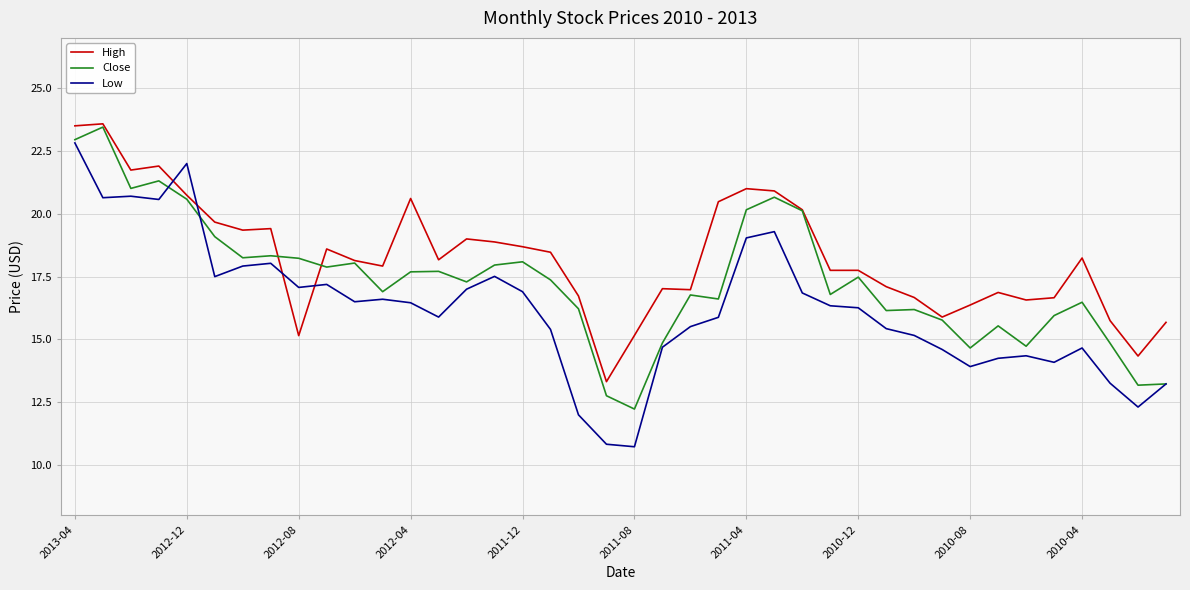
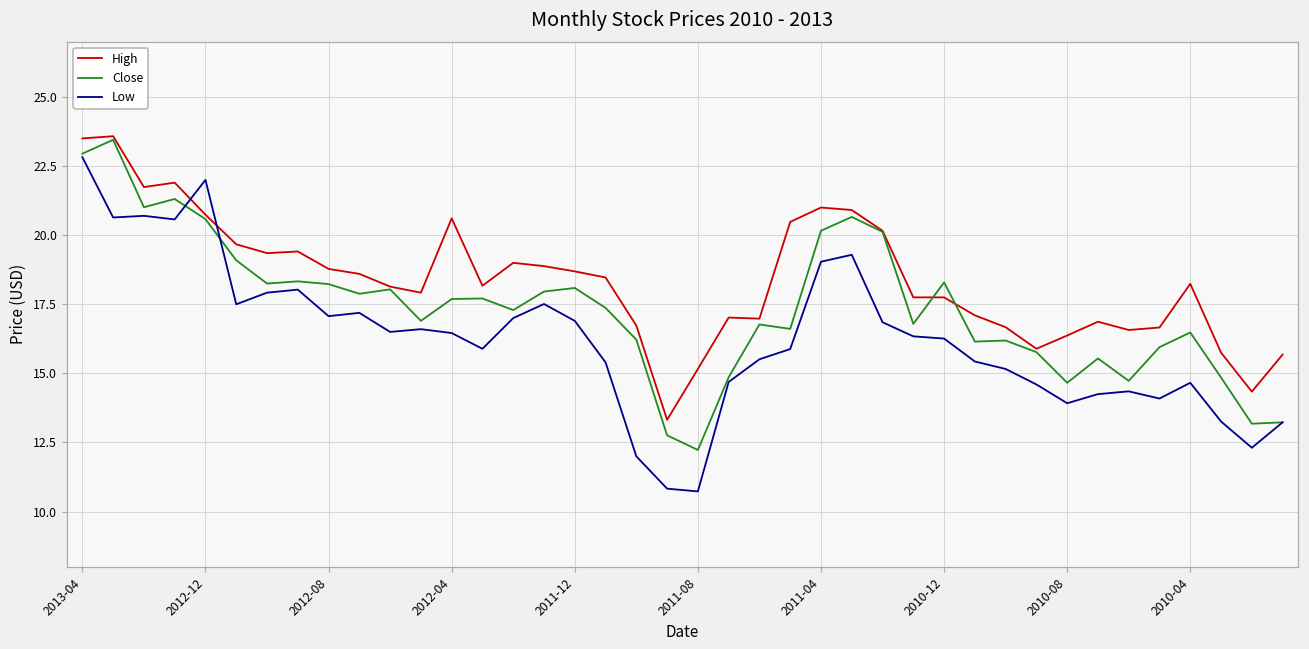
  {
    "High": {
      "2013-04": 23.5,
      "2012-12": 20.7,
-     "2012-08": 15.2,
+     "2012-08": 18.8,
      "2012-04": 20.6,
      "2011-12": 18.7,
      "2011-08": 15.2,
      "2011-04": 21.0,
      "2010-12": 17.8,
      "2010-08": 16.4,
      "2010-04": 18.2
    },
    "Close": {
      "2013-04": 23.0,
      "2012-12": 20.6,
      "2012-08": 18.2,
      "2012-04": 17.7,
      "2011-12": 18.1,
      "2011-08": 12.2,
      "2011-04": 20.2,
-     "2010-12": 17.5,
+     "2010-12": 18.3,
      "2010-08": 14.7,
      "2010-04": 16.5
    },
    "Low": {
      "2013-04": 22.8,
      "2012-12": 22.0,
      "2012-08": 17.1,
      "2012-04": 16.5,
      "2011-12": 16.9,
      "2011-08": 10.7,
      "2011-04": 19.0,
      "2010-12": 16.3,
      "2010-08": 13.9,
      "2010-04": 14.7
    }
  }
